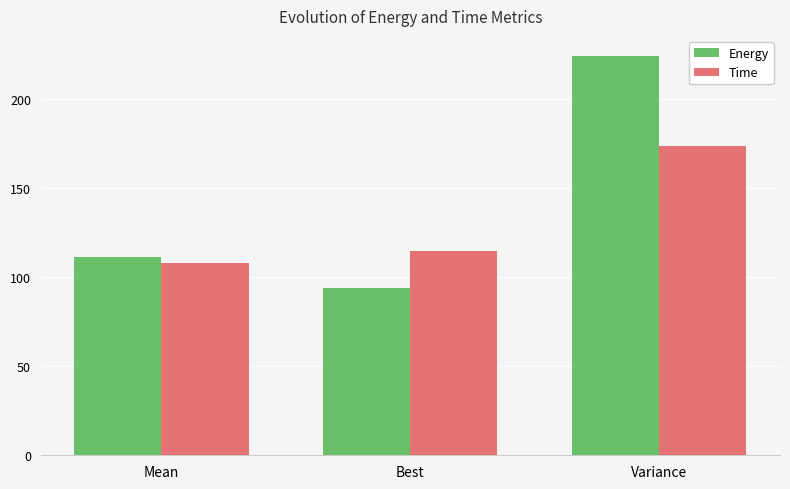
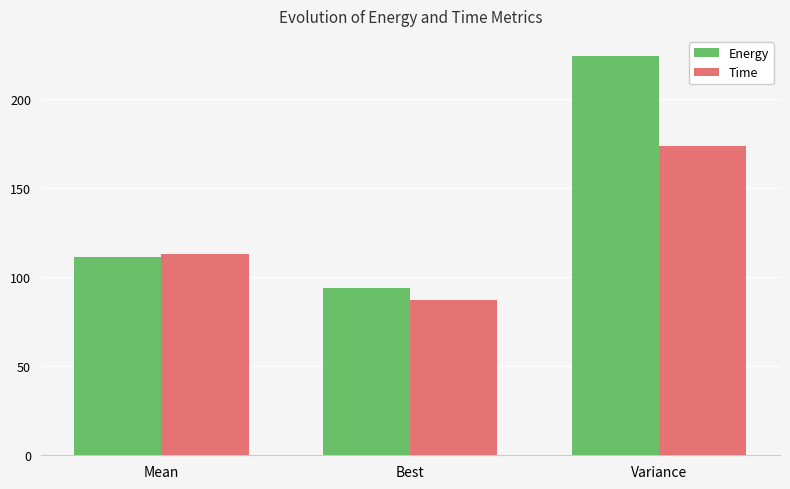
  {
    "Energy": {
      "Mean": 111,
      "Best": 94,
      "Variance": 224
    },
    "Time": {
-     "Mean": 108,
-     "Best": 115,
+     "Mean": 113,
+     "Best": 87,
      "Variance": 174
    }
  }
